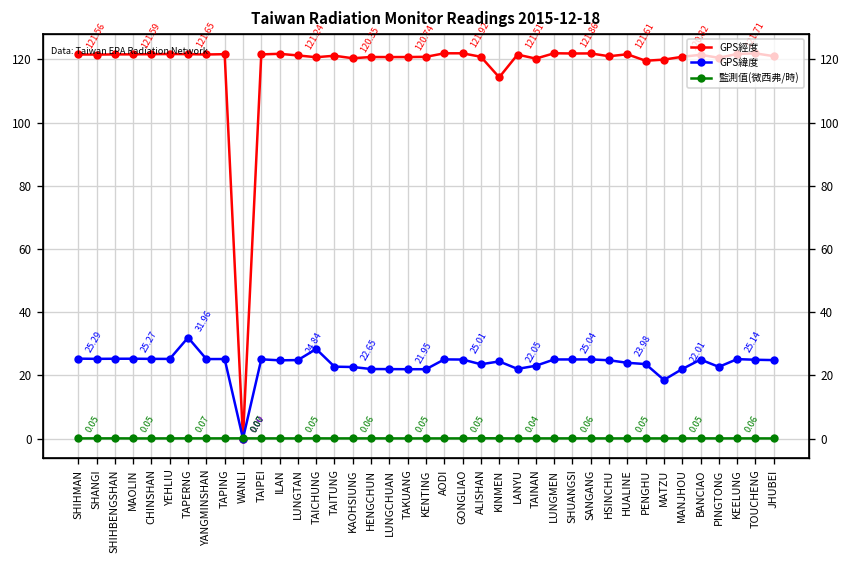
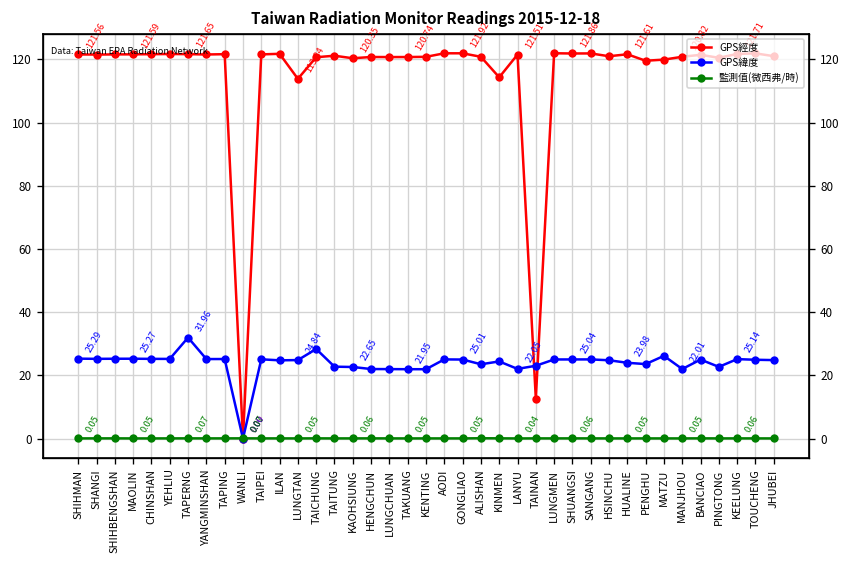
  {
    "GPS經度": {
      "SHIHMAN": 121.56,
      "MAOLIN": 121.59,
      "TAPERNG": 121.65,
-     "LUNGTAN": 121.24,
+     "LUNGTAN": 113.84,
      "KAOHSIUNG": 120.35,
      "TAKUANG": 120.74,
      "GONGLIAO": 121.92,
      "LANYU": 121.51,
-     "TAINAN": 120,
+     "TAINAN": 13,
      "SHUANGSI": 121.86,
      "HUALINE": 121.61
    },
    "GPS緯度": {
      "SHIHBENGSHAN": 25,
      "YEHLIU": 25,
      "YANGMINSHAN": 25,
      "TAPING": 25,
      "TAIPEI": 25,
      "ILAN": 25,
      "TAITUNG": 23,
      "LUNGCHUAN": 22,
      "AODI": 25,
      "ALISHAN": 24,
      "KINMEN": 24,
      "LUNGMEN": 25,
      "HSINCHU": 25,
-     "MATZU": 19,
+     "MATZU": 26,
      "PINGTONG": 23,
      "JHUBEI": 25
    },
    "監測值(微西弗/時)": {
      "SHIHMAN": 0.05,
      "CHINSHAN": 0.05,
      "TAPERNG": 0.07,
      "LUNGTAN": 0.05,
      "HENGCHUN": 0.06,
      "KENTING": 0.05,
      "GONGLIAO": 0.05,
      "LANYU": 0.04,
      "SANGANG": 0.06,
      "PENGHU": 0.05,
      "MANJHOU": 0.05,
      "KEELUNG": 0.06
    }
  }
